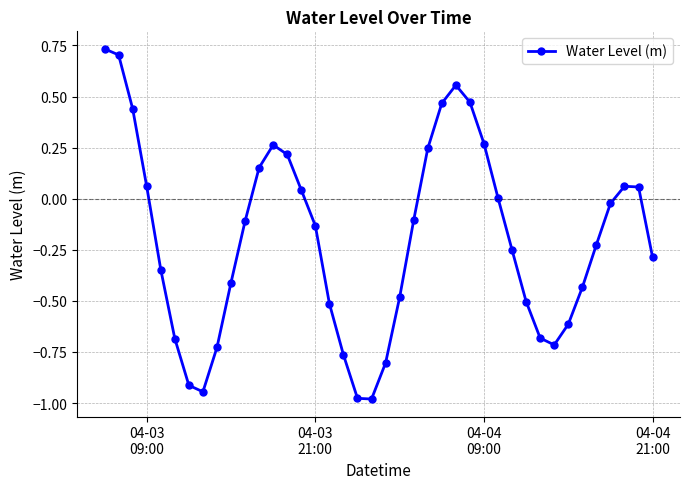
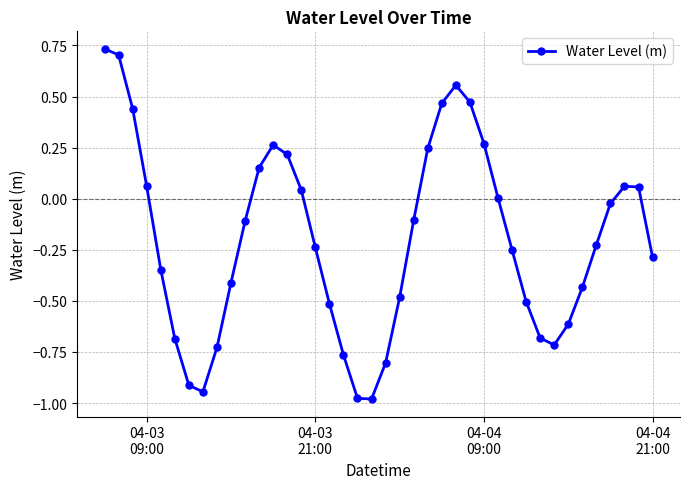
  {
    "04-03 09:00": 0.06,
-   "04-03 21:00": -0.13,
+   "04-03 21:00": -0.24,
    "04-04 09:00": 0.27,
    "04-04 21:00": -0.29
  }
